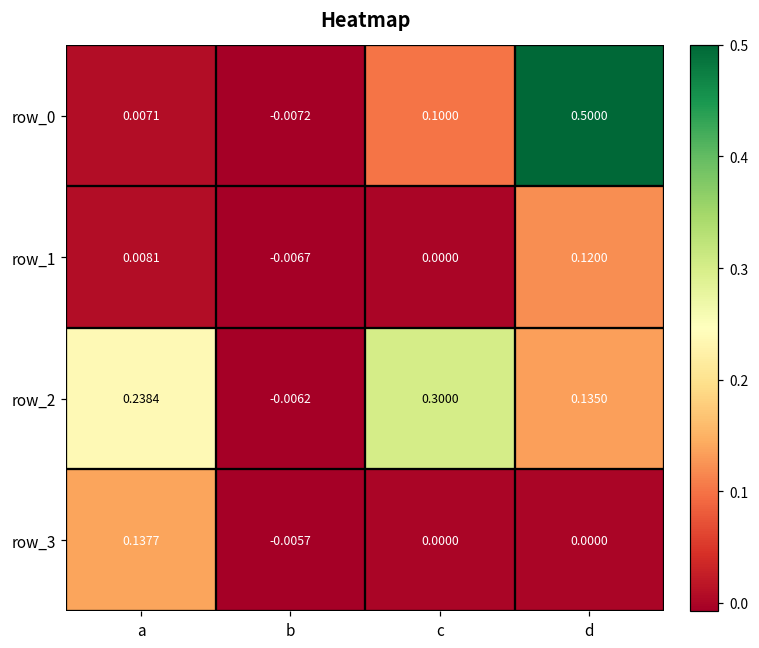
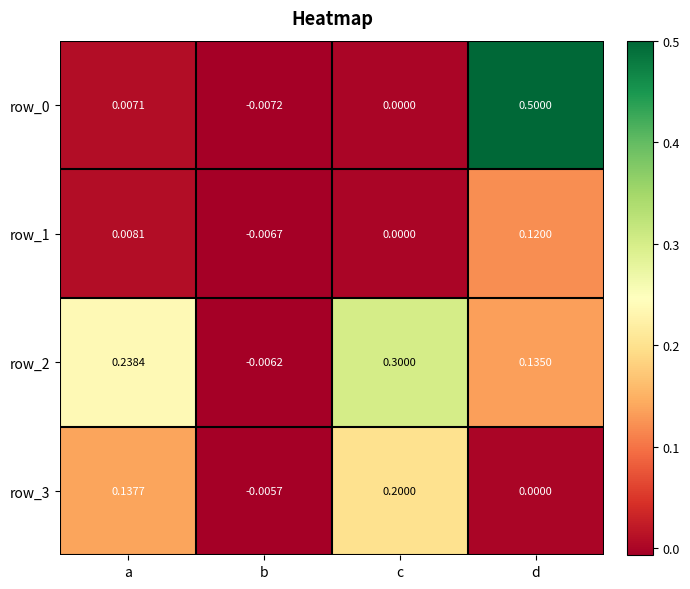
  {
    "row_0": {
      "a": 0.0071,
      "b": -0.0072,
-     "c": 0.1000,
+     "c": 0.0000,
      "d": 0.5000
    },
    "row_1": {
      "a": 0.0081,
      "b": -0.0067,
      "c": 0.0000,
      "d": 0.1200
    },
    "row_2": {
      "a": 0.2384,
      "b": -0.0062,
      "c": 0.3000,
      "d": 0.1350
    },
    "row_3": {
      "a": 0.1377,
      "b": -0.0057,
-     "c": 0.0000,
+     "c": 0.2000,
      "d": 0.0000
    }
  }
